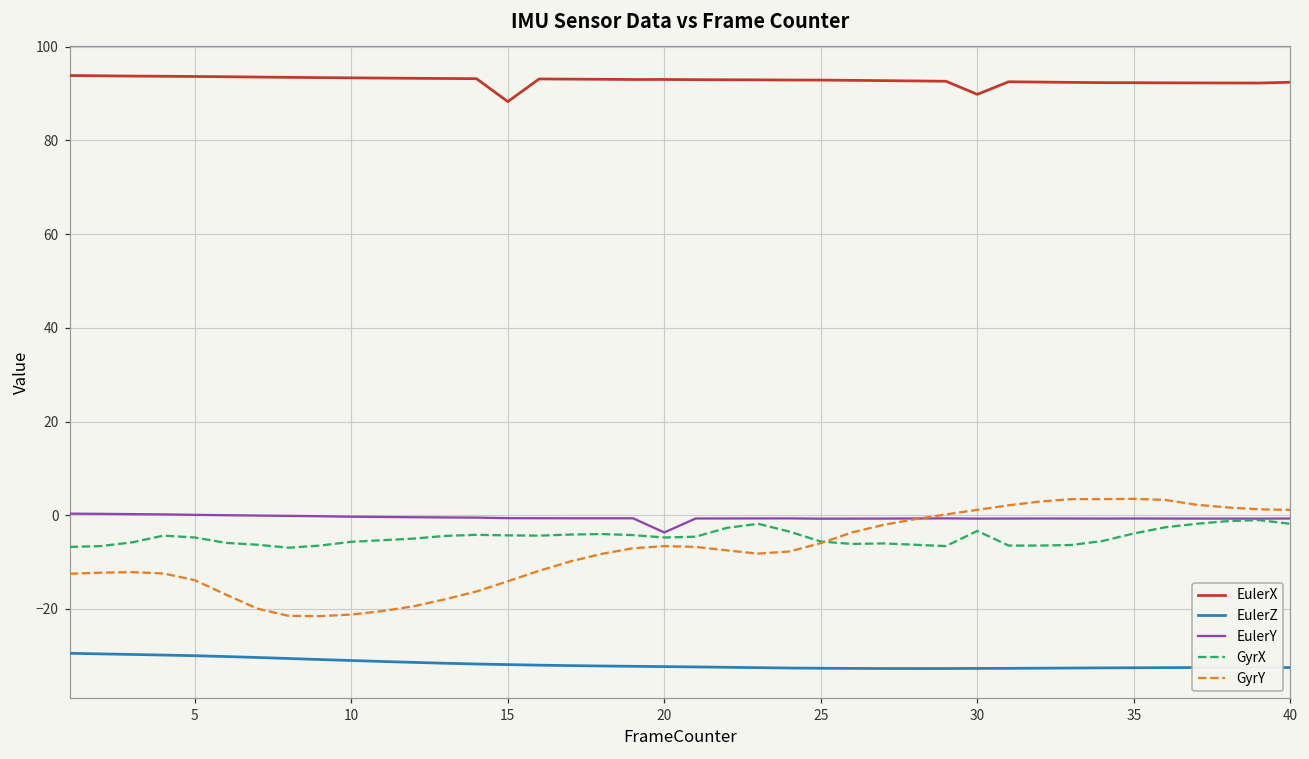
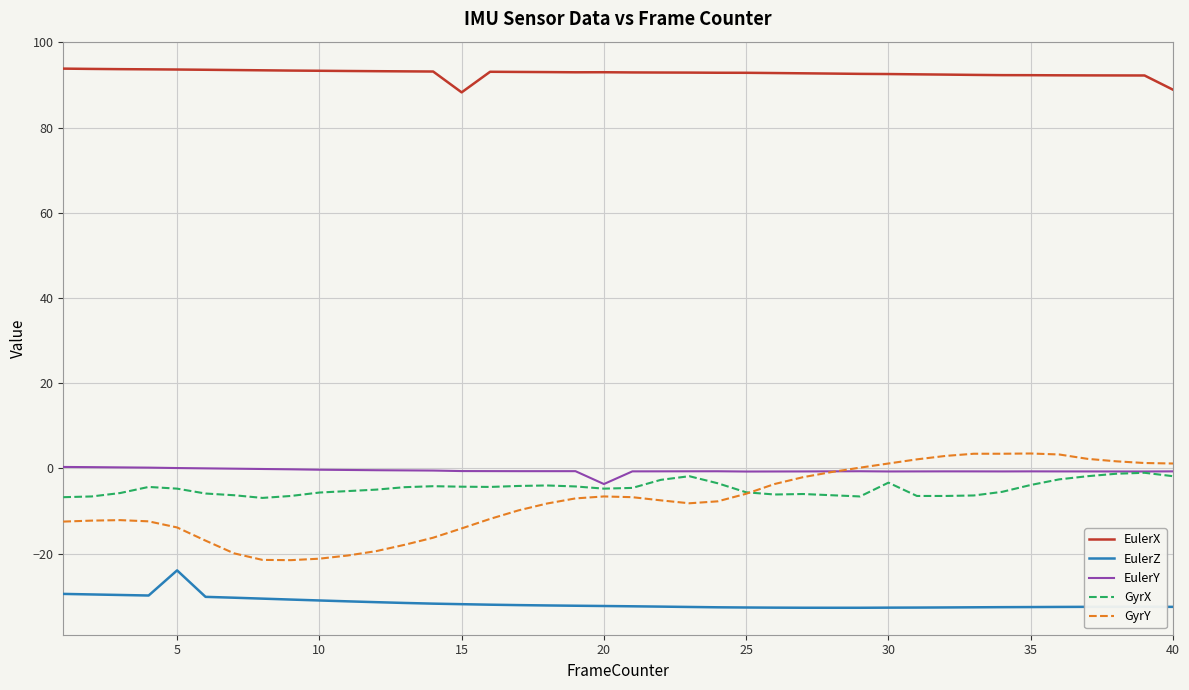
  {
    "EulerX": {
      "5": 94,
      "10": 93,
      "15": 88,
      "20": 93,
      "25": 93,
-     "30": 90,
+     "30": 93,
      "35": 92,
-     "40": 92
+     "40": 89
    },
    "EulerZ": {
-     "5": -30,
+     "5": -24,
      "10": -31,
      "15": -32,
      "20": -32,
      "25": -33,
      "30": -33,
      "35": -33,
      "40": -33
    },
    "EulerY": {
      "5": 0,
      "10": 0,
      "15": -1,
      "20": -4,
      "25": -1,
      "30": -1,
      "35": -1,
      "40": -1
    },
    "GyrX": {
      "5": -5,
      "10": -6,
      "15": -4,
      "20": -5,
      "30": -3,
      "35": -4,
      "40": -2
    },
    "GyrY": {
      "5": -14,
      "10": -21,
      "15": -14,
      "20": -7,
      "30": 1,
      "35": 3,
      "40": 1
    }
  }
